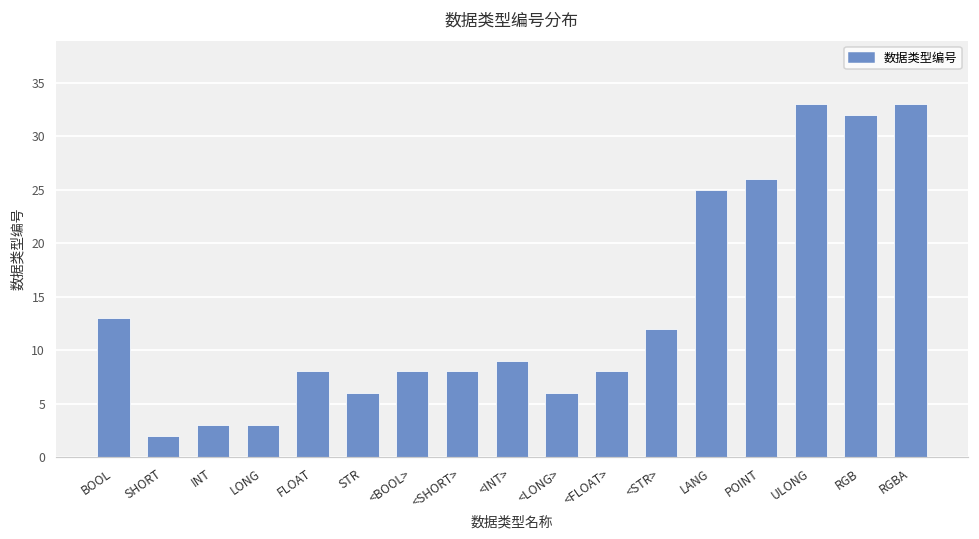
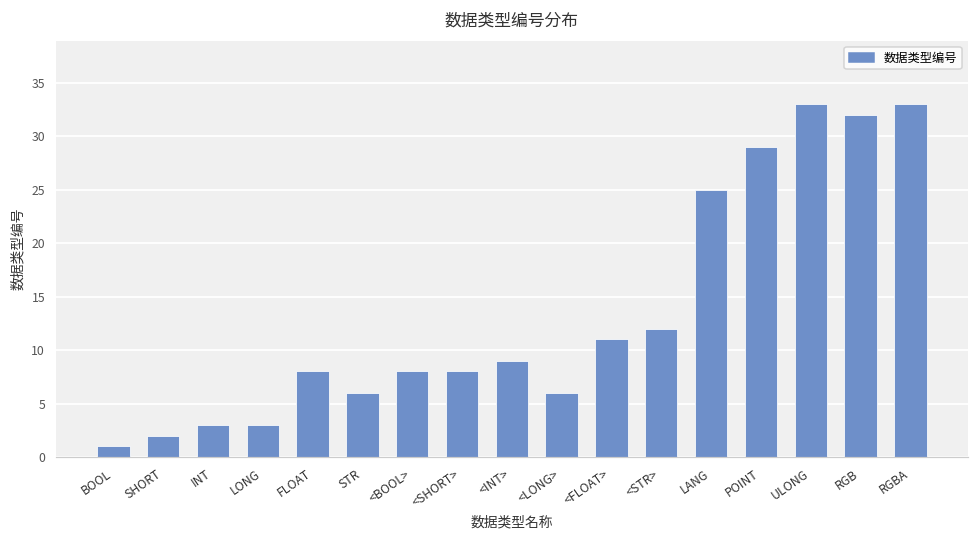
  {
-   "BOOL": 13,
+   "BOOL": 1,
    "SHORT": 2,
    "INT": 3,
    "LONG": 3,
    "FLOAT": 8,
    "STR": 6,
    "<BOOL>": 8,
    "<SHORT>": 8,
    "<INT>": 9,
    "<LONG>": 6,
-   "<FLOAT>": 8,
+   "<FLOAT>": 11,
    "<STR>": 12,
    "LANG": 25,
-   "POINT": 26,
+   "POINT": 29,
    "ULONG": 33,
    "RGB": 32,
    "RGBA": 33
  }
